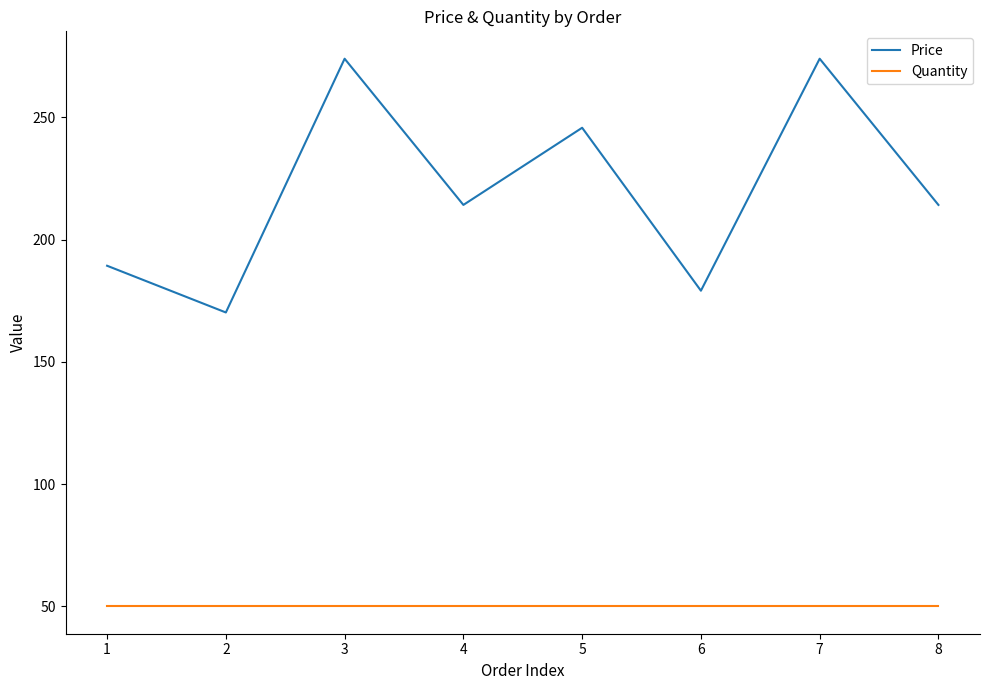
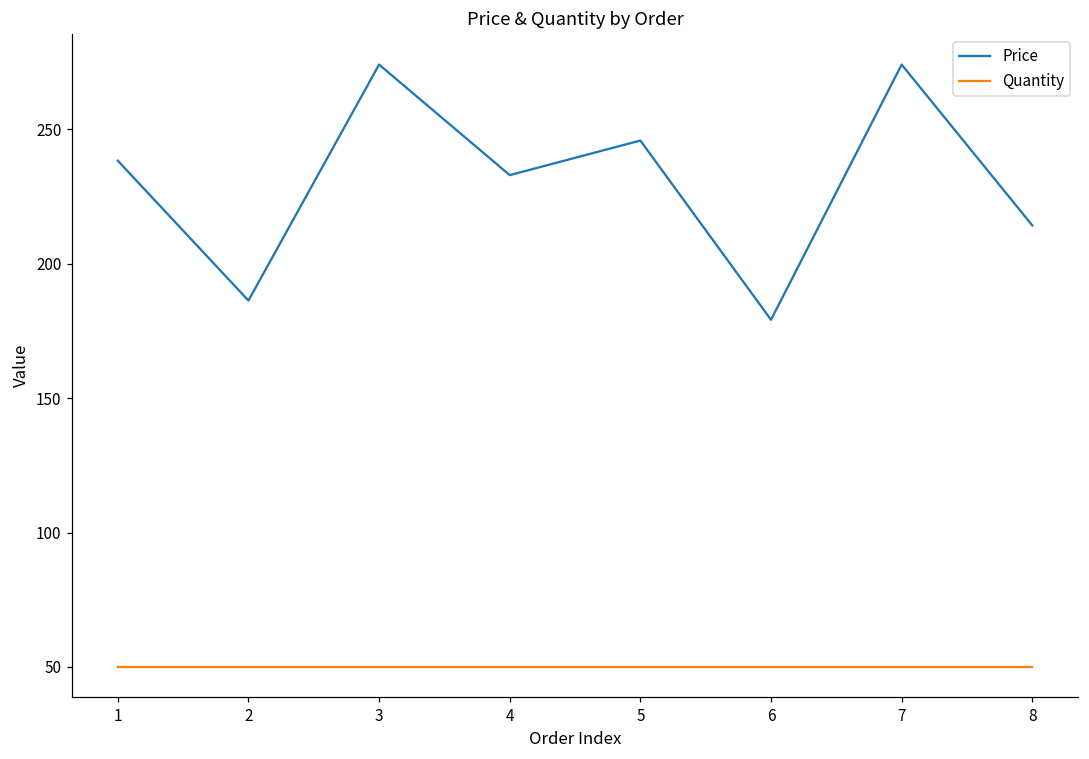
  {
    "Price": {
-     "1": 189,
-     "2": 170,
+     "1": 238,
+     "2": 186,
      "3": 274,
-     "4": 214,
+     "4": 233,
      "5": 246,
      "6": 179,
      "7": 274,
      "8": 214
    },
    "Quantity": {
      "1": 50,
      "2": 50,
      "3": 50,
      "4": 50,
      "5": 50,
      "6": 50,
      "7": 50,
      "8": 50
    }
  }
